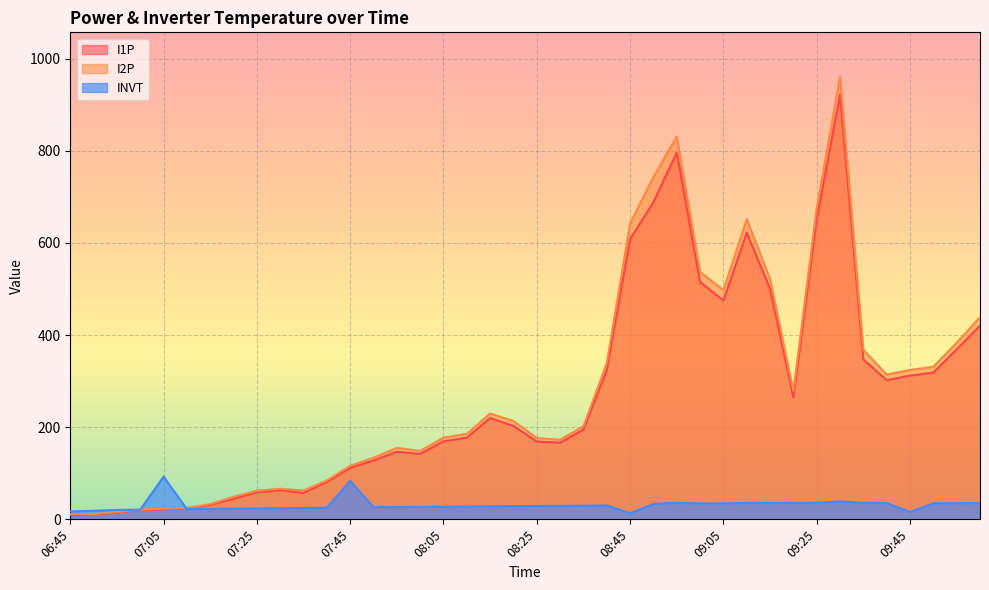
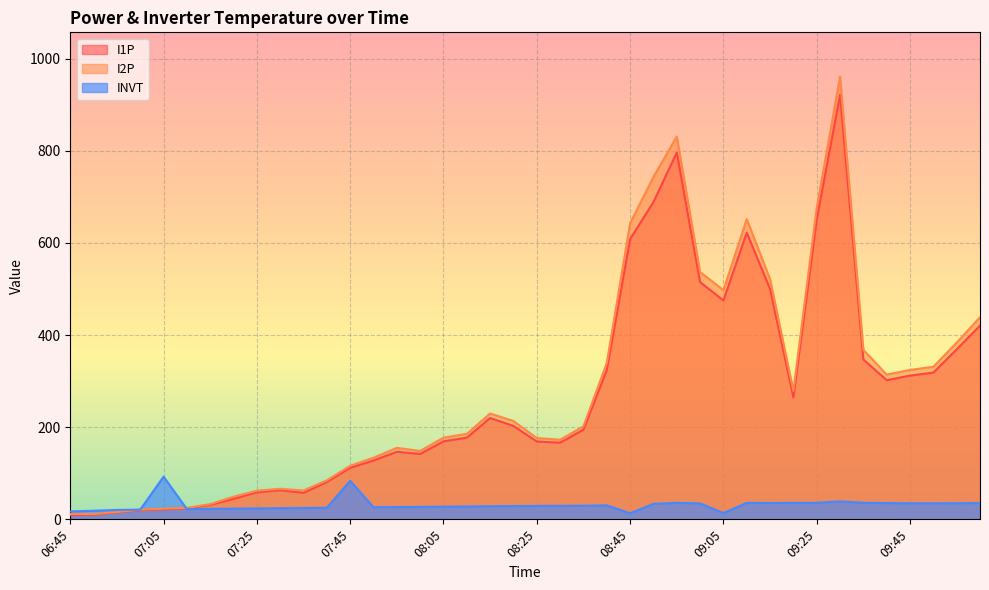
  {
    "INVT": {
      "06:45": 20,
      "07:05": 90,
      "07:25": 20,
      "07:45": 80,
      "08:05": 30,
      "08:25": 30,
      "08:45": 10,
-     "09:05": 30,
+     "09:05": 10,
      "09:25": 40,
-     "09:45": 20
+     "09:45": 30
    }
  }
